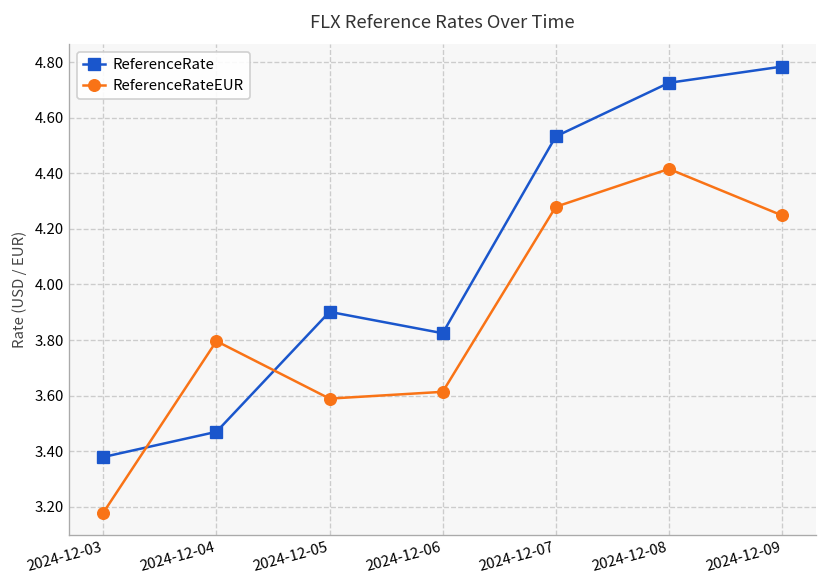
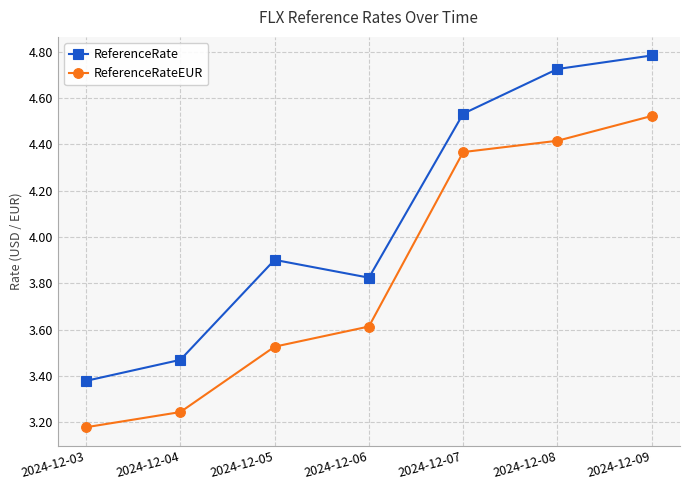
  {
    "ReferenceRate": {
      "2024-12-03": 3.38,
      "2024-12-04": 3.47,
      "2024-12-05": 3.90,
      "2024-12-06": 3.82,
      "2024-12-07": 4.53,
      "2024-12-08": 4.73,
      "2024-12-09": 4.78
    },
    "ReferenceRateEUR": {
      "2024-12-03": 3.18,
-     "2024-12-04": 3.80,
-     "2024-12-05": 3.59,
+     "2024-12-04": 3.24,
+     "2024-12-05": 3.53,
      "2024-12-06": 3.61,
-     "2024-12-07": 4.28,
+     "2024-12-07": 4.37,
      "2024-12-08": 4.42,
-     "2024-12-09": 4.25
+     "2024-12-09": 4.52
    }
  }
